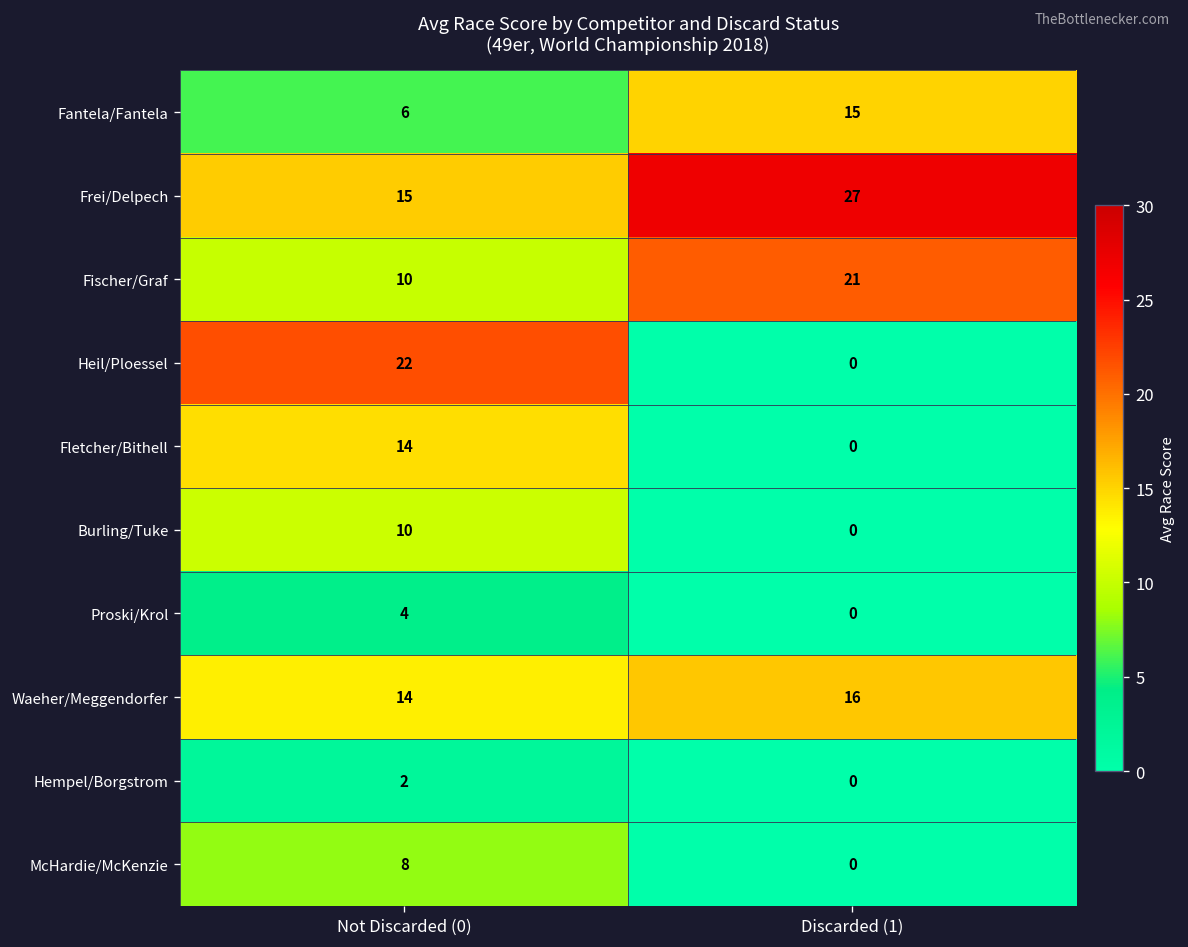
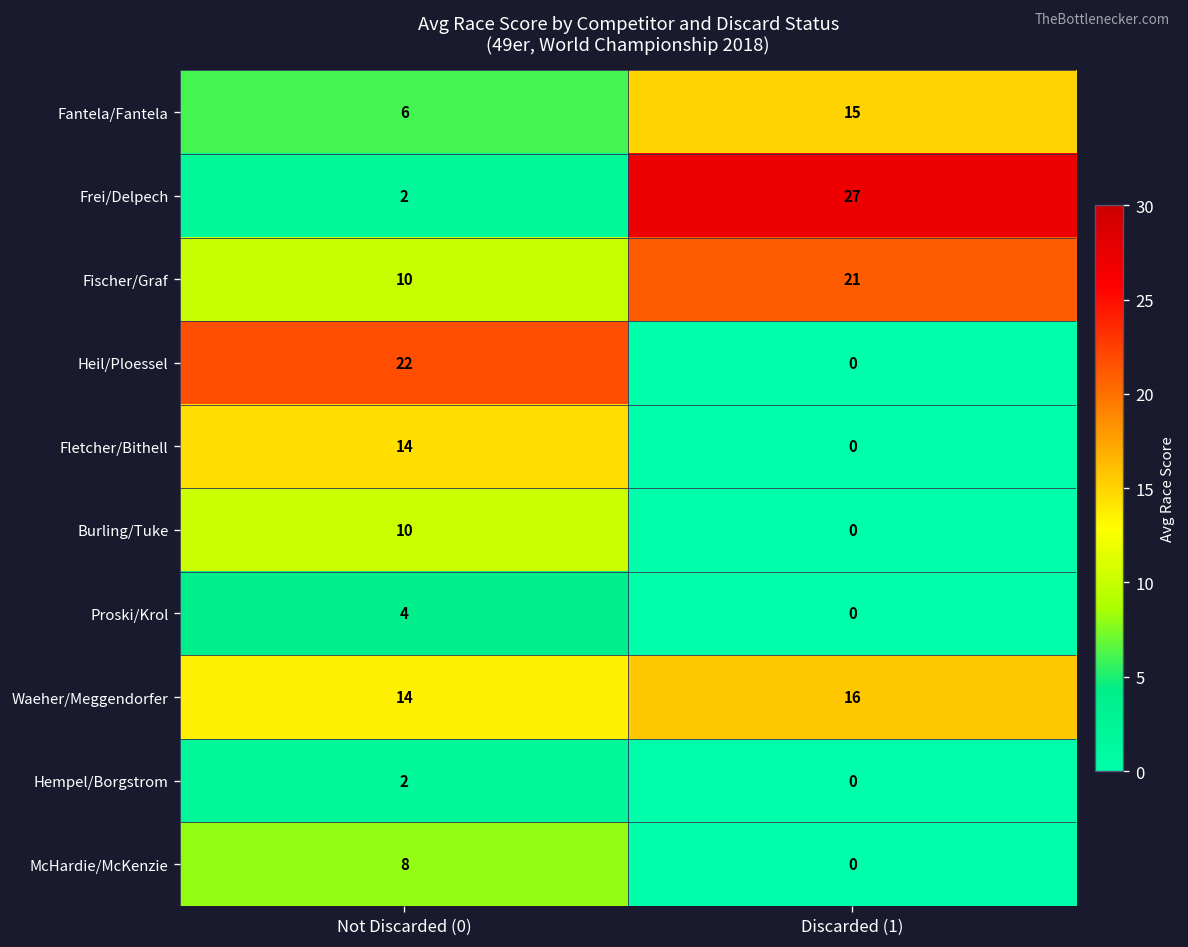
  {
    "Fantela/Fantela": {
      "Not Discarded (0)": 6,
      "Discarded (1)": 15
    },
    "Frei/Delpech": {
-     "Not Discarded (0)": 15,
+     "Not Discarded (0)": 2,
      "Discarded (1)": 27
    },
    "Fischer/Graf": {
      "Not Discarded (0)": 10,
      "Discarded (1)": 21
    },
    "Heil/Ploessel": {
      "Not Discarded (0)": 22,
      "Discarded (1)": 0
    },
    "Fletcher/Bithell": {
      "Not Discarded (0)": 14,
      "Discarded (1)": 0
    },
    "Burling/Tuke": {
      "Not Discarded (0)": 10,
      "Discarded (1)": 0
    },
    "Proski/Krol": {
      "Not Discarded (0)": 4,
      "Discarded (1)": 0
    },
    "Waeher/Meggendorfer": {
      "Not Discarded (0)": 14,
      "Discarded (1)": 16
    },
    "Hempel/Borgstrom": {
      "Not Discarded (0)": 2,
      "Discarded (1)": 0
    },
    "McHardie/McKenzie": {
      "Not Discarded (0)": 8,
      "Discarded (1)": 0
    }
  }
